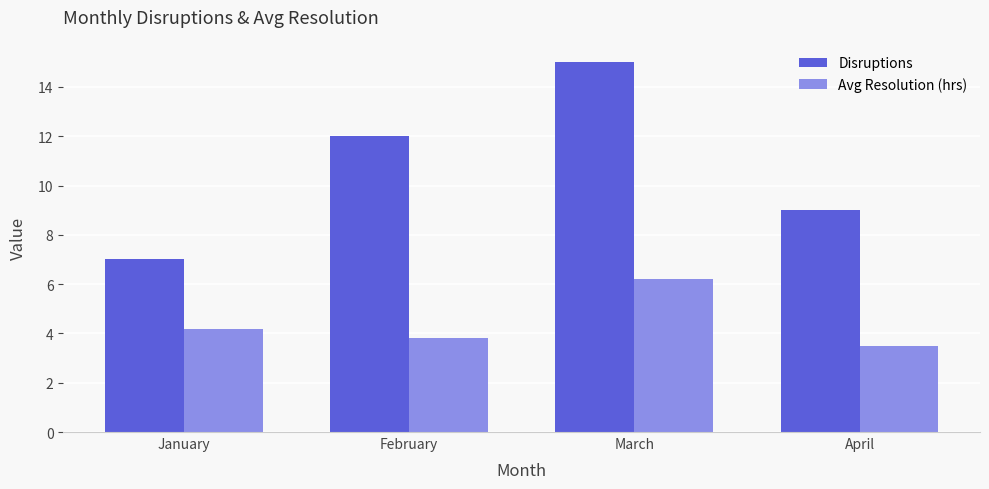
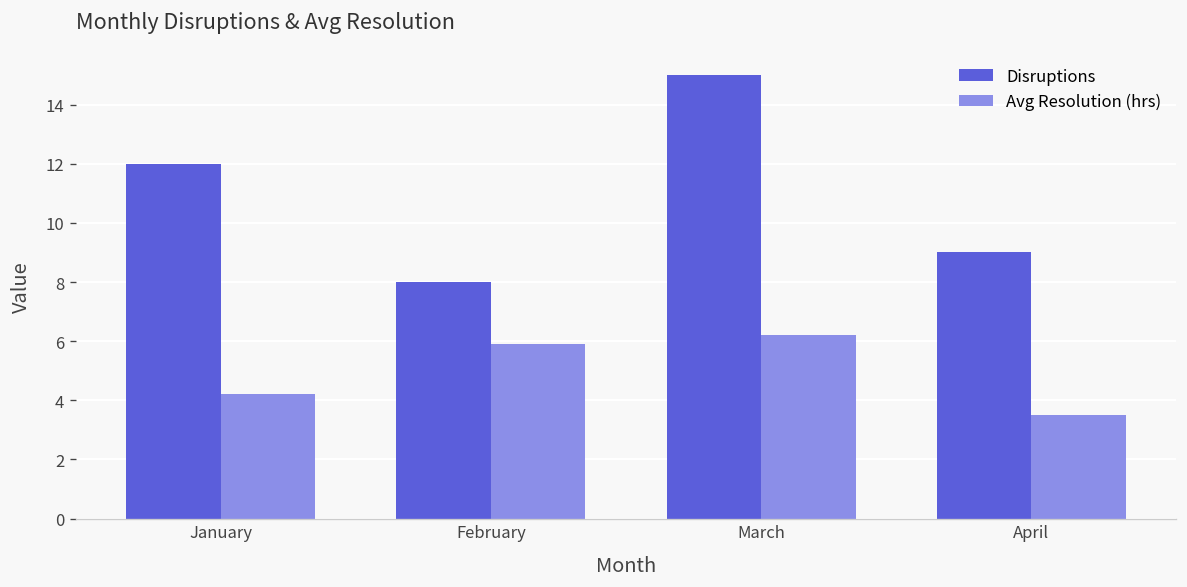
  {
    "Disruptions": {
-     "January": 7,
-     "February": 12,
+     "January": 12,
+     "February": 8,
      "March": 15,
      "April": 9
    },
    "Avg Resolution (hrs)": {
      "January": 4.2,
-     "February": 3.8,
+     "February": 5.9,
      "March": 6.2,
      "April": 3.5
    }
  }
